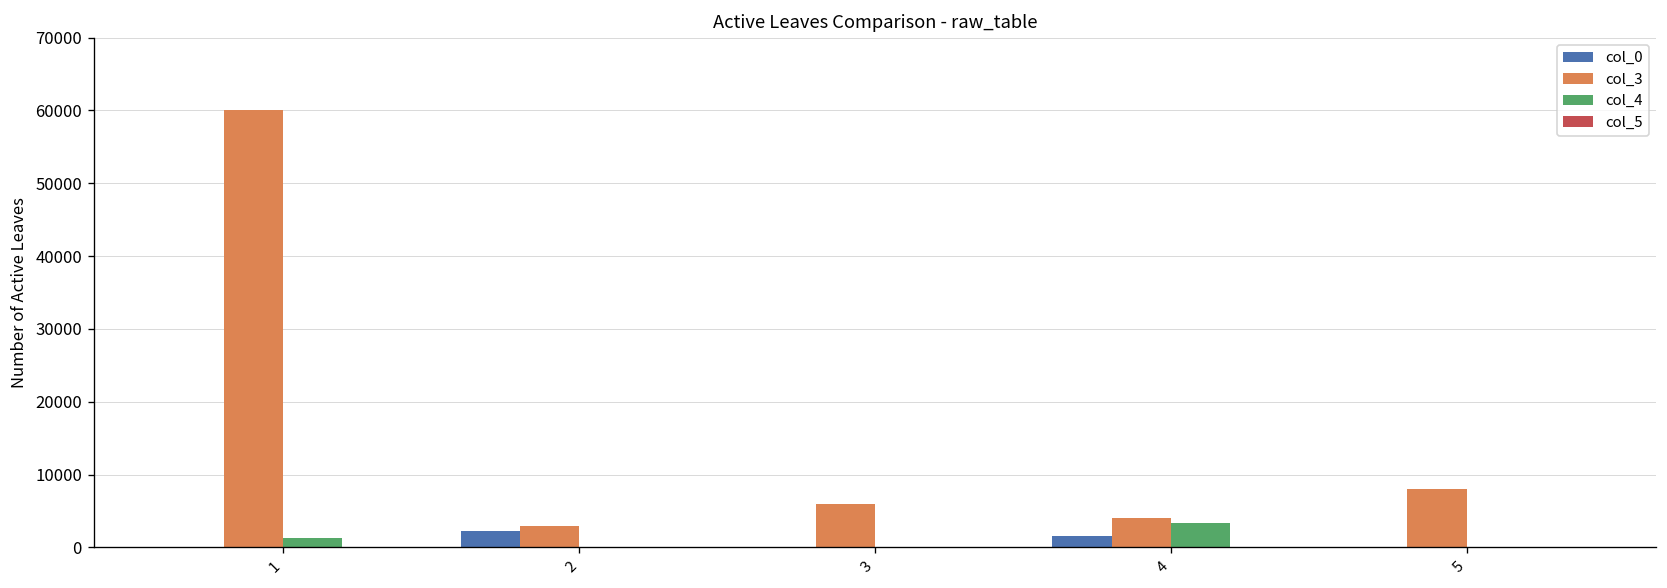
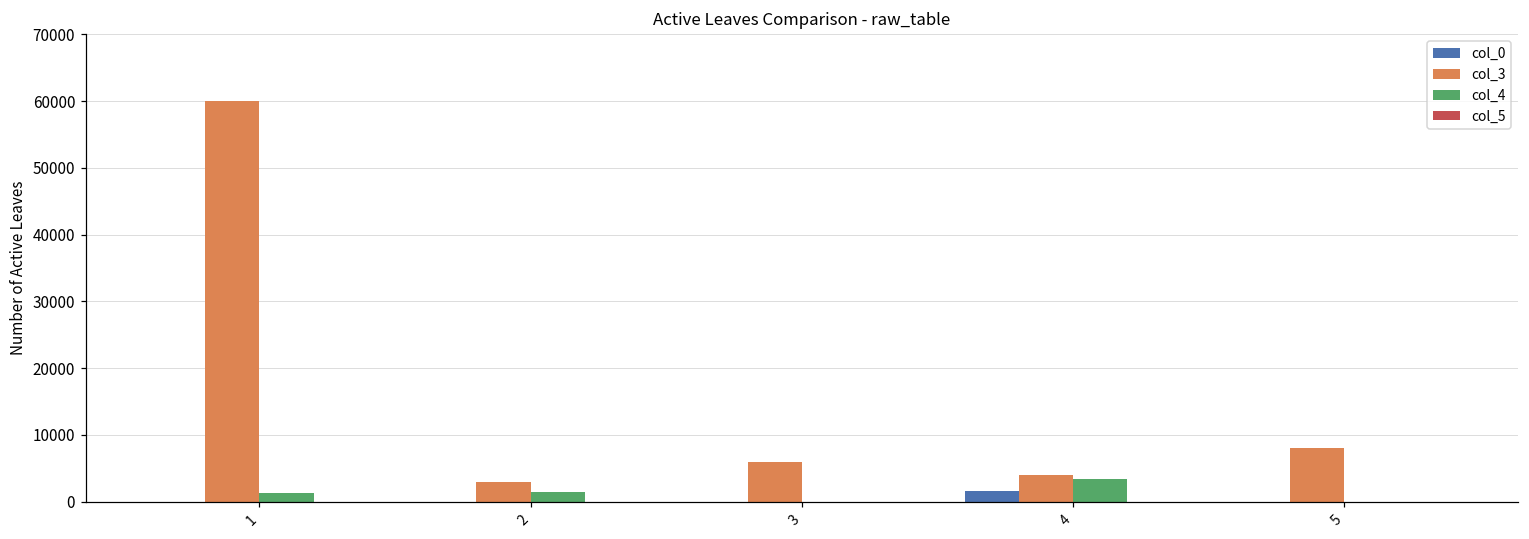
  {
    "col_0": {
-     "2": 2000,
+     "2": 0,
      "4": 2000
    },
    "col_4": {
      "1": 1000,
-     "2": 0,
+     "2": 2000,
      "4": 3000
    }
  }
